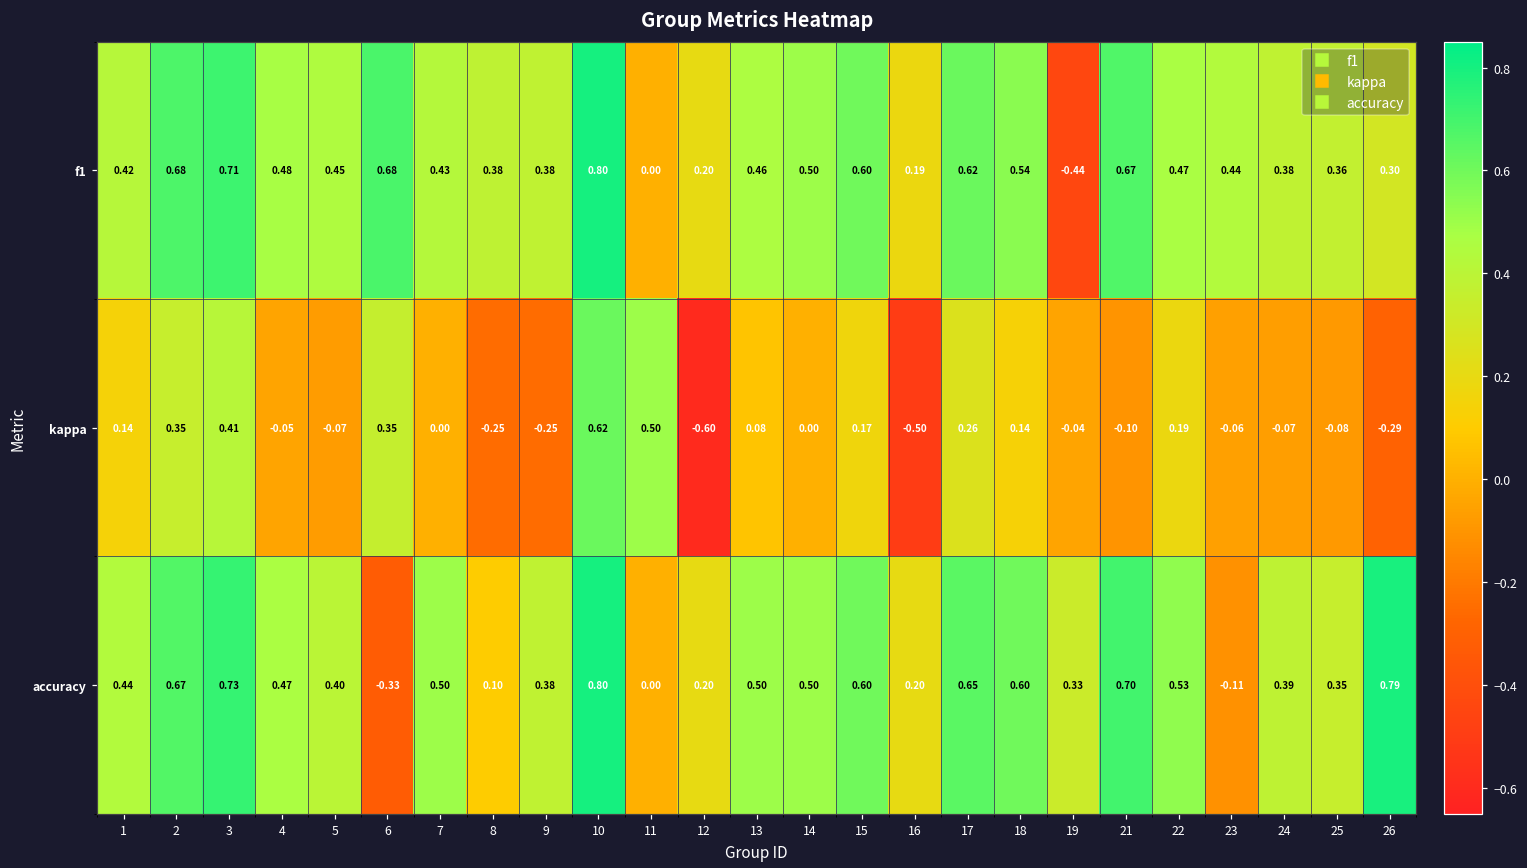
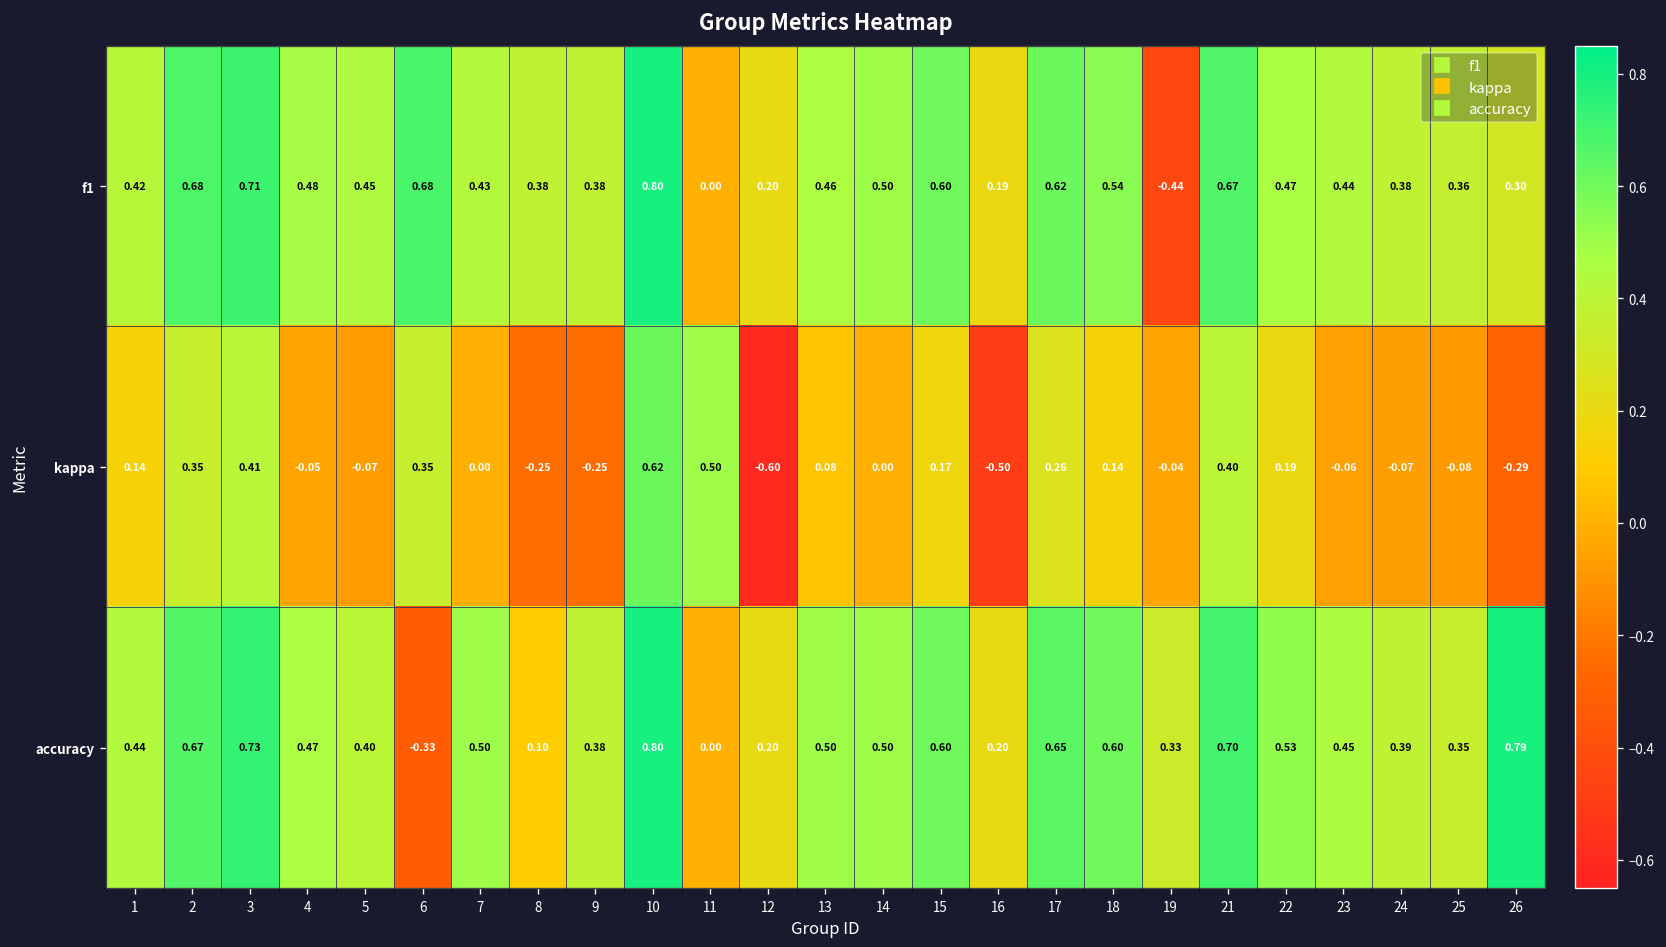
  {
    "f1": {
      "1": 0.42,
      "2": 0.68,
      "3": 0.71,
      "4": 0.48,
      "5": 0.45,
      "6": 0.68,
      "7": 0.43,
      "8": 0.38,
      "9": 0.38,
      "10": 0.80,
      "11": 0.00,
      "12": 0.20,
      "13": 0.46,
      "14": 0.50,
      "15": 0.60,
      "16": 0.19,
      "17": 0.62,
      "18": 0.54,
      "19": -0.44,
      "21": 0.67,
      "22": 0.47,
      "23": 0.44,
      "24": 0.38,
      "25": 0.36,
      "26": 0.30
    },
    "kappa": {
      "1": 0.14,
      "2": 0.35,
      "3": 0.41,
      "4": -0.05,
      "5": -0.07,
      "6": 0.35,
      "7": 0.00,
      "8": -0.25,
      "9": -0.25,
      "10": 0.62,
      "11": 0.50,
      "12": -0.60,
      "13": 0.08,
      "14": 0.00,
      "15": 0.17,
      "16": -0.50,
      "17": 0.26,
      "18": 0.14,
      "19": -0.04,
-     "21": -0.10,
+     "21": 0.40,
      "22": 0.19,
      "23": -0.06,
      "24": -0.07,
      "25": -0.08,
      "26": -0.29
    },
    "accuracy": {
      "1": 0.44,
      "2": 0.67,
      "3": 0.73,
      "4": 0.47,
      "5": 0.40,
      "6": -0.33,
      "7": 0.50,
      "8": 0.10,
      "9": 0.38,
      "10": 0.80,
      "11": 0.00,
      "12": 0.20,
      "13": 0.50,
      "14": 0.50,
      "15": 0.60,
      "16": 0.20,
      "17": 0.65,
      "18": 0.60,
      "19": 0.33,
      "21": 0.70,
      "22": 0.53,
-     "23": -0.11,
+     "23": 0.45,
      "24": 0.39,
      "25": 0.35,
      "26": 0.79
    }
  }
